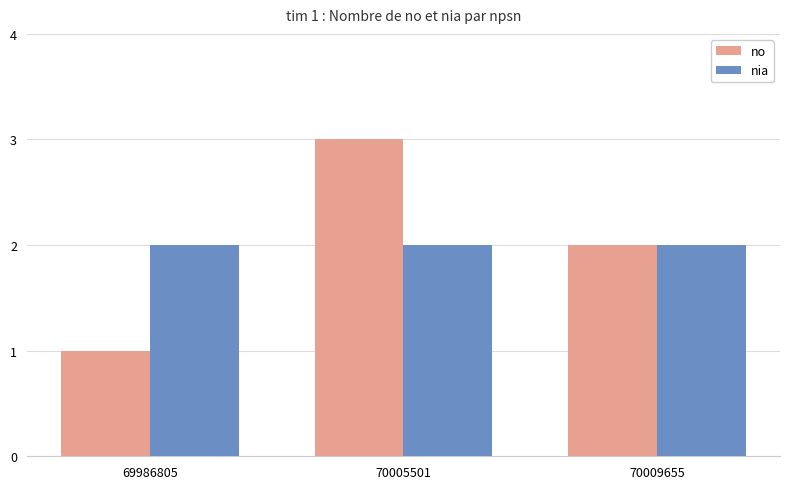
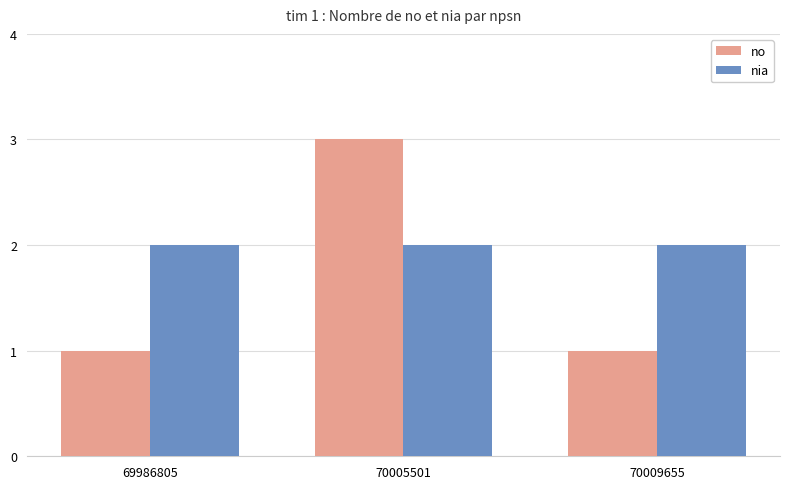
  {
    "no": {
      "69986805": 1,
      "70005501": 3,
-     "70009655": 2
+     "70009655": 1
    },
    "nia": {
      "69986805": 2,
      "70005501": 2,
      "70009655": 2
    }
  }
